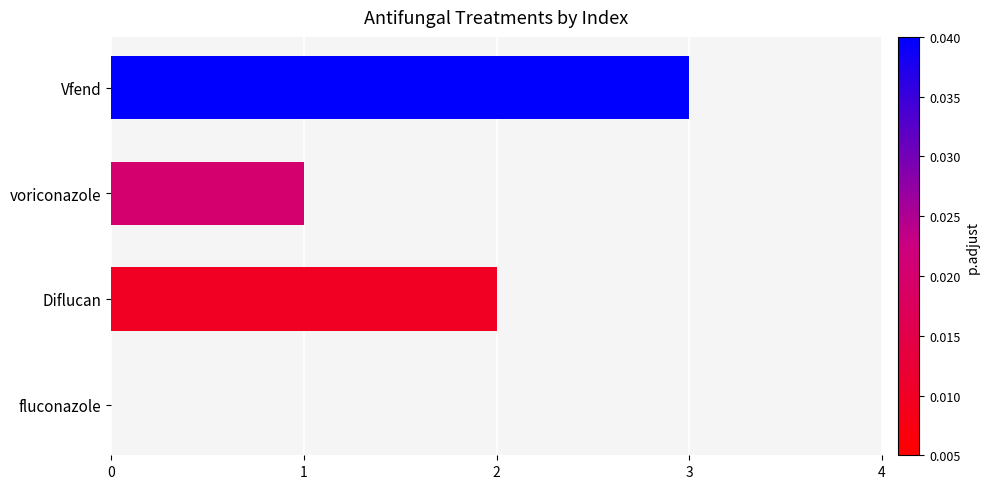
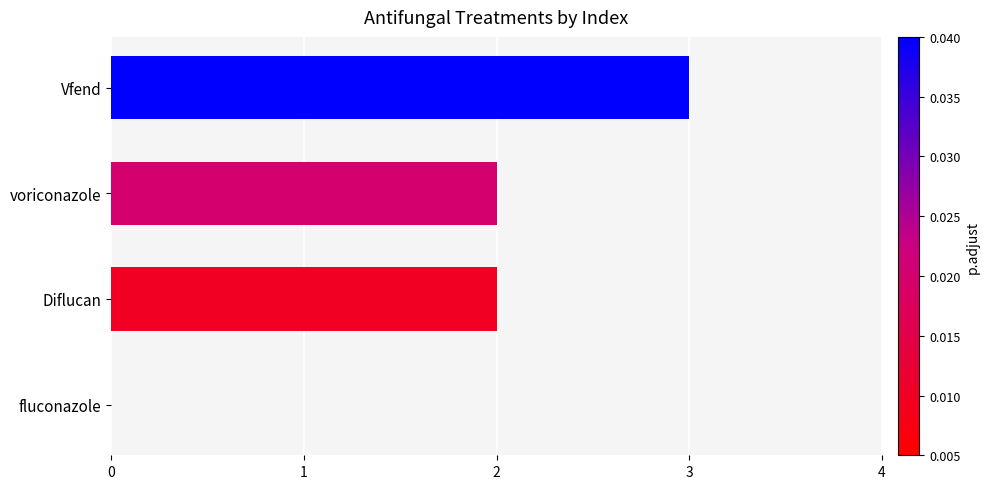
  {
    "Vfend": 3,
-   "voriconazole": 1,
+   "voriconazole": 2,
    "Diflucan": 2,
    "fluconazole": 0
  }
